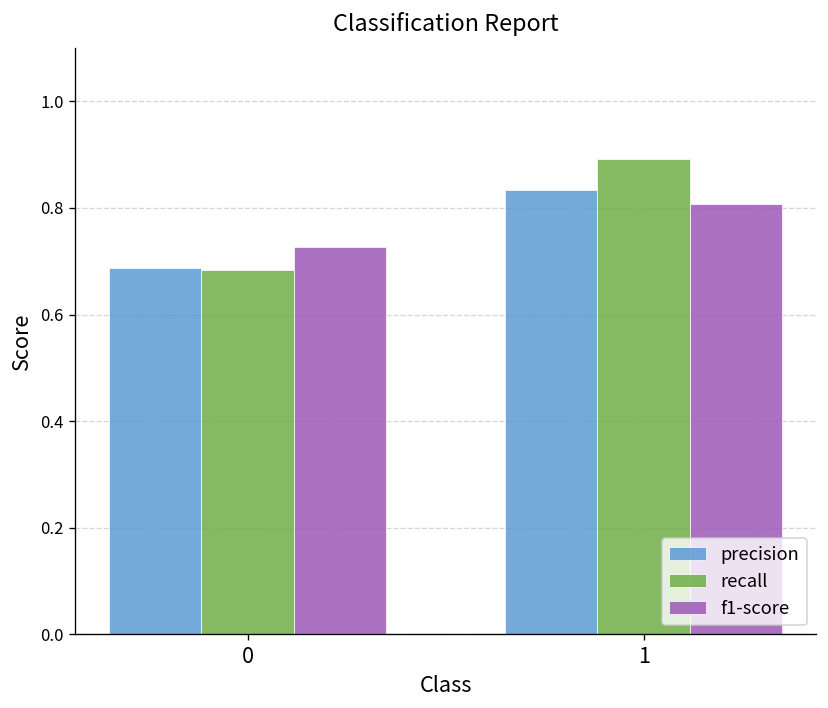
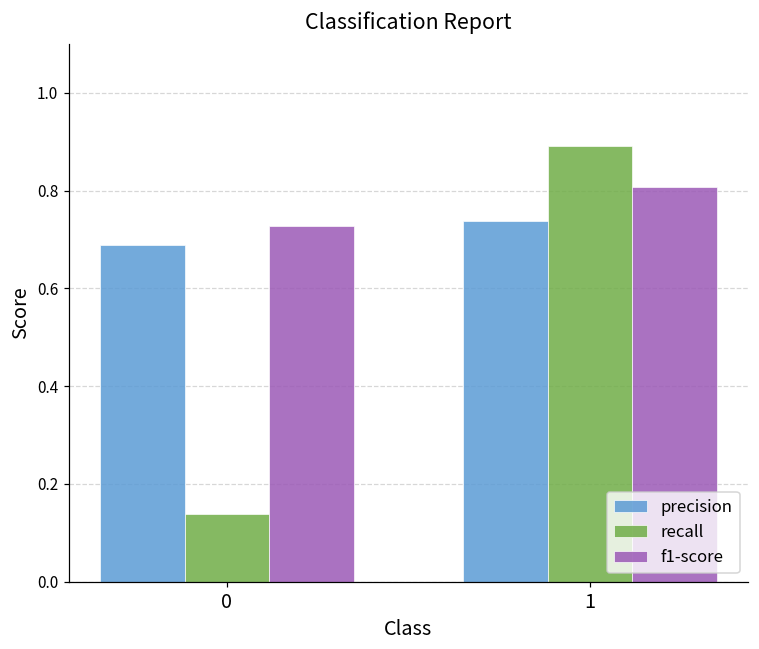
  {
    "precision": {
      "0": 0.69,
-     "1": 0.83
+     "1": 0.74
    },
    "recall": {
-     "0": 0.68,
+     "0": 0.14,
      "1": 0.89
    },
    "f1-score": {
      "0": 0.73,
      "1": 0.81
    }
  }
